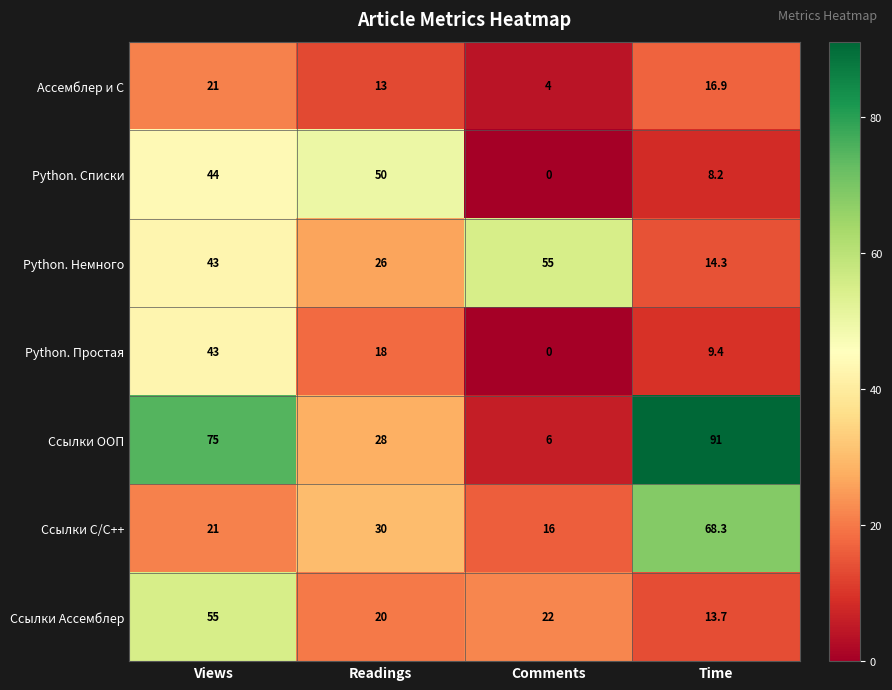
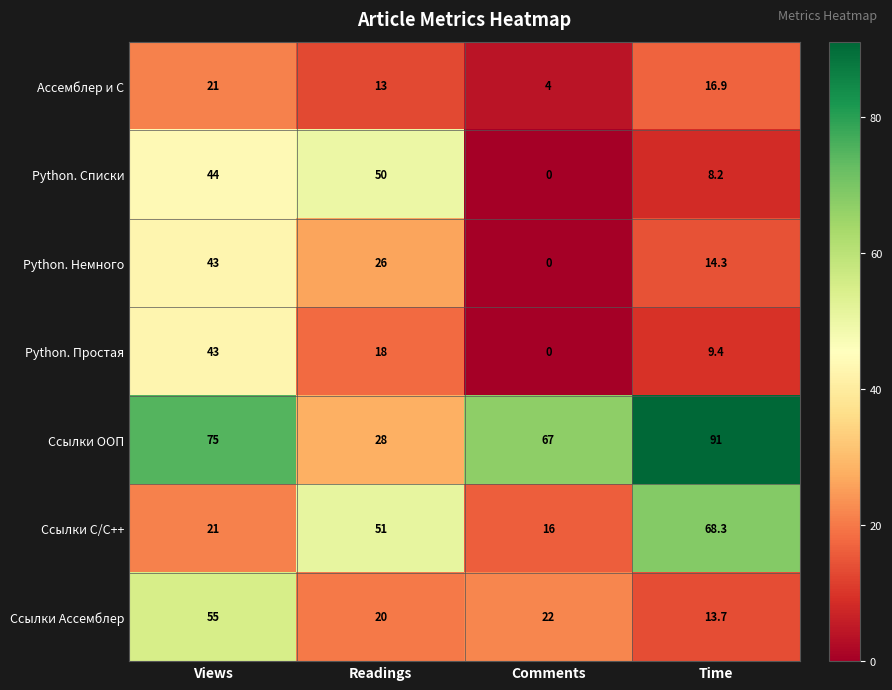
  {
    "Ассемблер и C": {
      "Views": 21,
      "Readings": 13,
      "Comments": 4,
      "Time": 16.9
    },
    "Python. Списки": {
      "Views": 44,
      "Readings": 50,
      "Comments": 0,
      "Time": 8.2
    },
    "Python. Немного": {
      "Views": 43,
      "Readings": 26,
-     "Comments": 55,
+     "Comments": 0,
      "Time": 14.3
    },
    "Python. Простая": {
      "Views": 43,
      "Readings": 18,
      "Comments": 0,
      "Time": 9.4
    },
    "Ссылки ООП": {
      "Views": 75,
      "Readings": 28,
-     "Comments": 6,
+     "Comments": 67,
      "Time": 91
    },
    "Ссылки C/C++": {
      "Views": 21,
-     "Readings": 30,
+     "Readings": 51,
      "Comments": 16,
      "Time": 68.3
    },
    "Ссылки Ассемблер": {
      "Views": 55,
      "Readings": 20,
      "Comments": 22,
      "Time": 13.7
    }
  }
